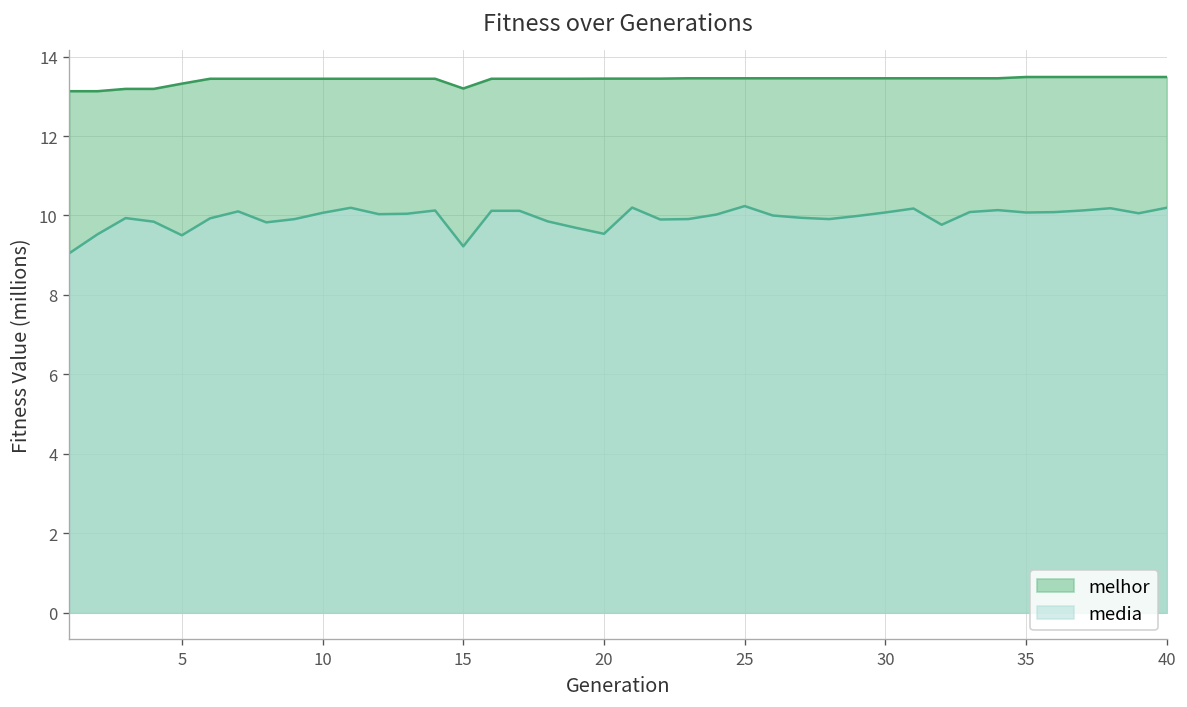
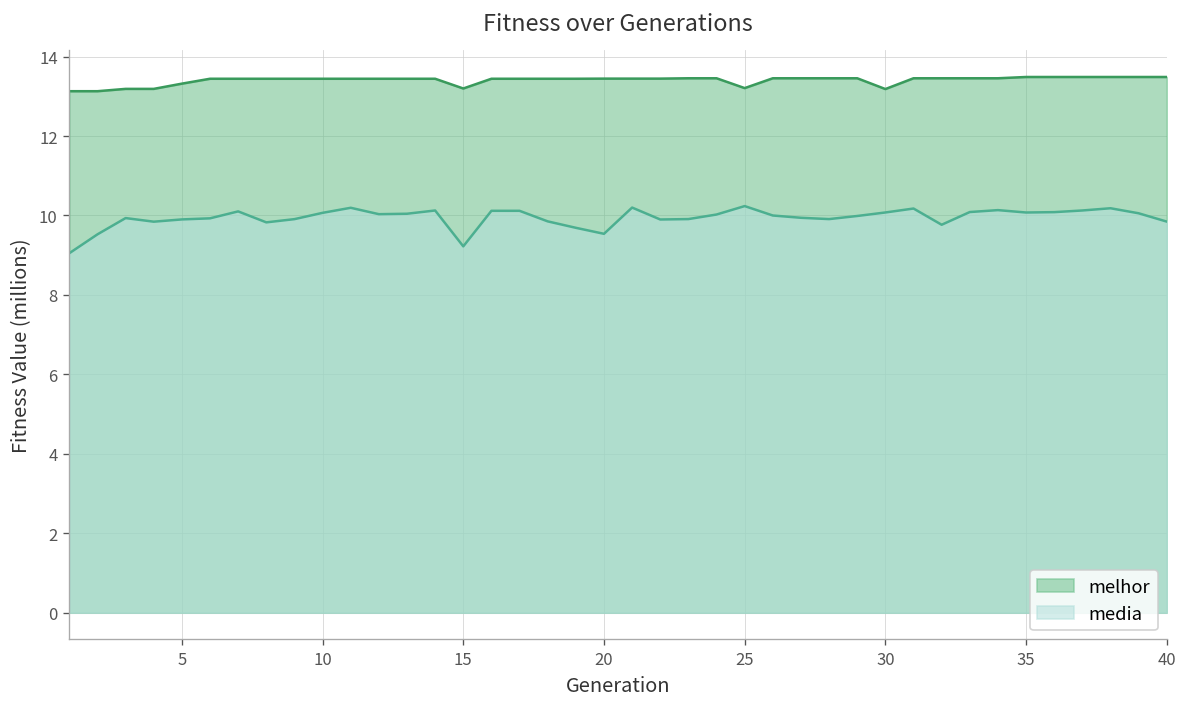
  {
    "melhor": {
      "5": 13.3,
      "10": 13.4,
      "15": 13.2,
      "20": 13.4,
-     "25": 13.5,
-     "30": 13.5,
+     "25": 13.2,
+     "30": 13.2,
      "35": 13.5,
      "40": 13.5
    },
    "media": {
-     "5": 9.5,
+     "5": 9.9,
      "10": 10.1,
      "15": 9.2,
      "20": 9.5,
      "25": 10.2,
      "30": 10.1,
      "35": 10.1,
-     "40": 10.2
+     "40": 9.8
    }
  }
